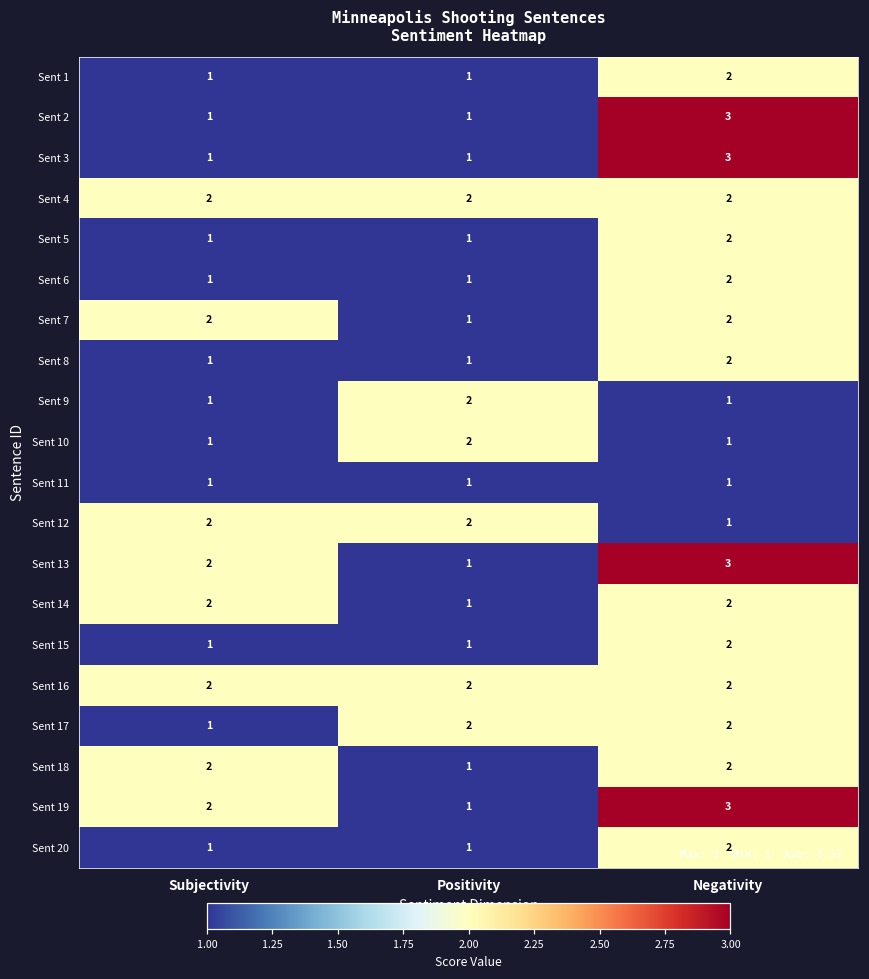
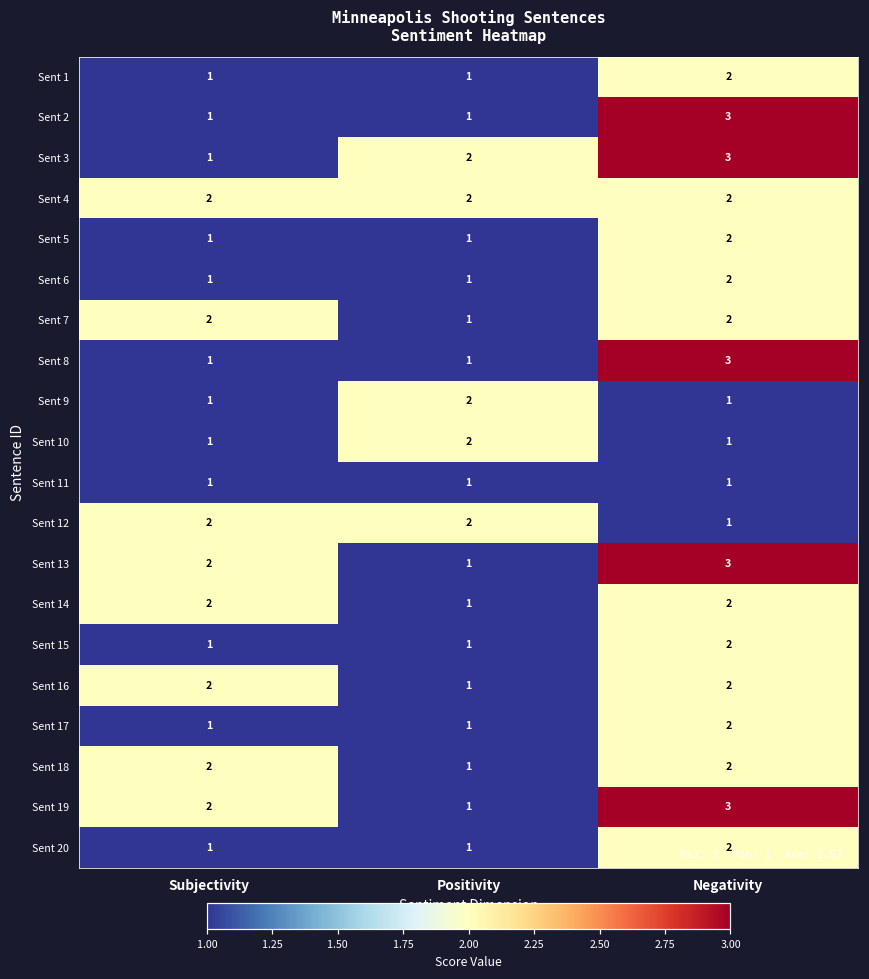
  {
    "Sent 1": {
      "Subjectivity": 1,
      "Positivity": 1,
      "Negativity": 2
    },
    "Sent 2": {
      "Subjectivity": 1,
      "Positivity": 1,
      "Negativity": 3
    },
    "Sent 3": {
      "Subjectivity": 1,
-     "Positivity": 1,
+     "Positivity": 2,
      "Negativity": 3
    },
    "Sent 4": {
      "Subjectivity": 2,
      "Positivity": 2,
      "Negativity": 2
    },
    "Sent 5": {
      "Subjectivity": 1,
      "Positivity": 1,
      "Negativity": 2
    },
    "Sent 6": {
      "Subjectivity": 1,
      "Positivity": 1,
      "Negativity": 2
    },
    "Sent 7": {
      "Subjectivity": 2,
      "Positivity": 1,
      "Negativity": 2
    },
    "Sent 8": {
      "Subjectivity": 1,
      "Positivity": 1,
-     "Negativity": 2
+     "Negativity": 3
    },
    "Sent 9": {
      "Subjectivity": 1,
      "Positivity": 2,
      "Negativity": 1
    },
    "Sent 10": {
      "Subjectivity": 1,
      "Positivity": 2,
      "Negativity": 1
    },
    "Sent 11": {
      "Subjectivity": 1,
      "Positivity": 1,
      "Negativity": 1
    },
    "Sent 12": {
      "Subjectivity": 2,
      "Positivity": 2,
      "Negativity": 1
    },
    "Sent 13": {
      "Subjectivity": 2,
      "Positivity": 1,
      "Negativity": 3
    },
    "Sent 14": {
      "Subjectivity": 2,
      "Positivity": 1,
      "Negativity": 2
    },
    "Sent 15": {
      "Subjectivity": 1,
      "Positivity": 1,
      "Negativity": 2
    },
    "Sent 16": {
      "Subjectivity": 2,
-     "Positivity": 2,
+     "Positivity": 1,
      "Negativity": 2
    },
    "Sent 17": {
      "Subjectivity": 1,
-     "Positivity": 2,
+     "Positivity": 1,
      "Negativity": 2
    },
    "Sent 18": {
      "Subjectivity": 2,
      "Positivity": 1,
      "Negativity": 2
    },
    "Sent 19": {
      "Subjectivity": 2,
      "Positivity": 1,
      "Negativity": 3
    },
    "Sent 20": {
      "Subjectivity": 1,
      "Positivity": 1
    }
  }
